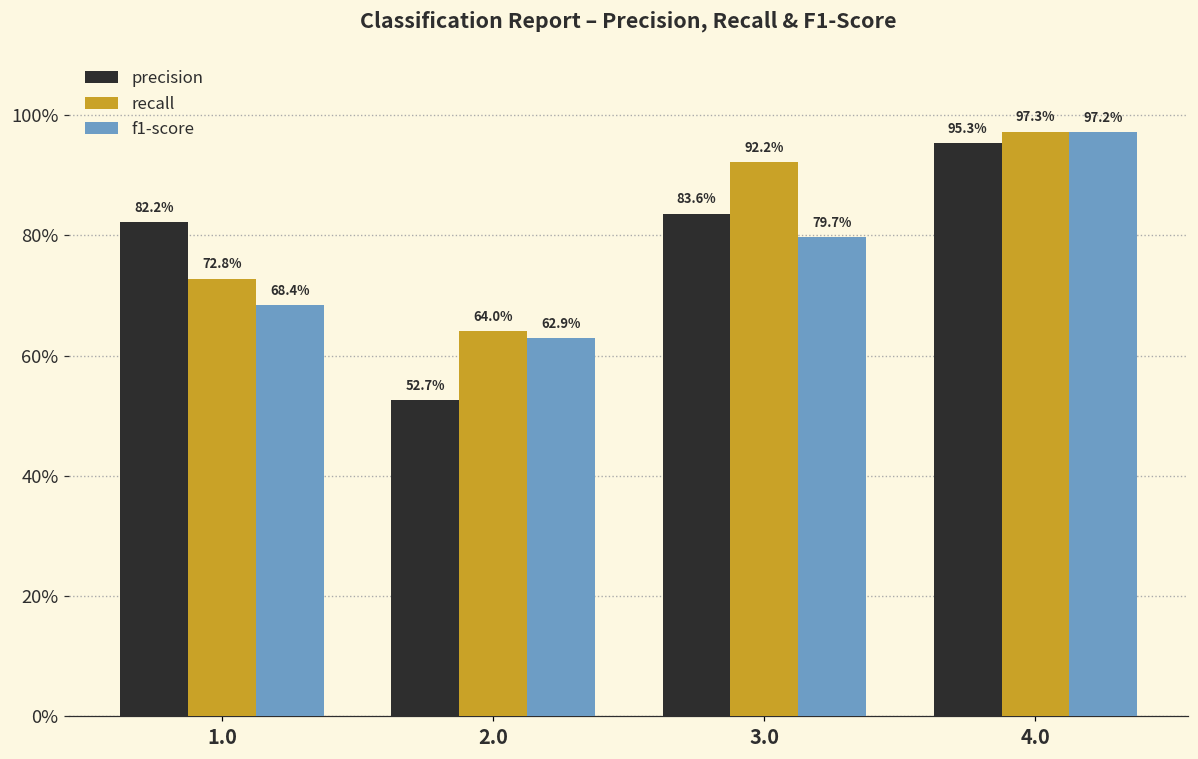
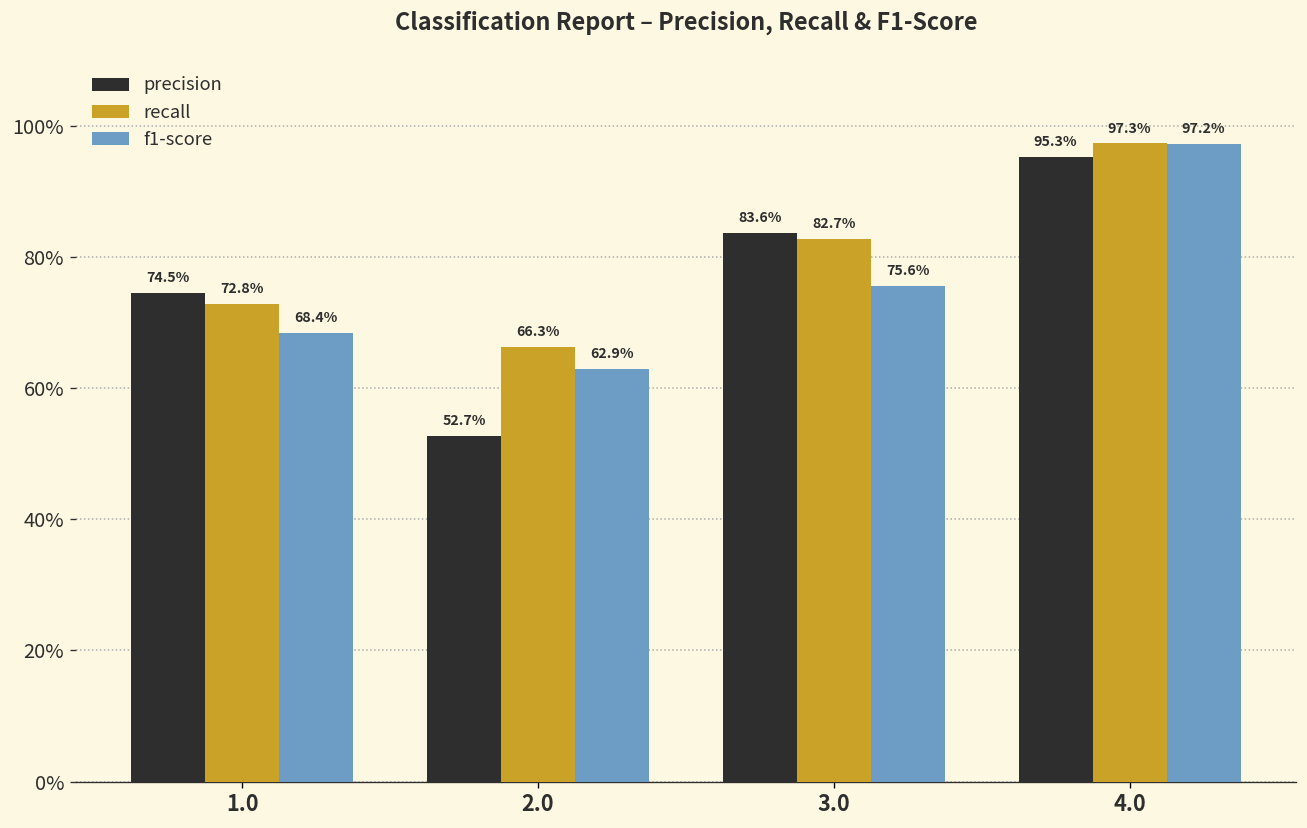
  {
    "precision": {
-     "1.0": "82.2%",
+     "1.0": "74.5%",
      "2.0": "52.7%",
      "3.0": "83.6%",
      "4.0": "95.3%"
    },
    "recall": {
      "1.0": "72.8%",
-     "2.0": "64.0%",
-     "3.0": "92.2%",
+     "2.0": "66.3%",
+     "3.0": "82.7%",
      "4.0": "97.3%"
    },
    "f1-score": {
      "1.0": "68.4%",
      "2.0": "62.9%",
-     "3.0": "79.7%",
+     "3.0": "75.6%",
      "4.0": "97.2%"
    }
  }
